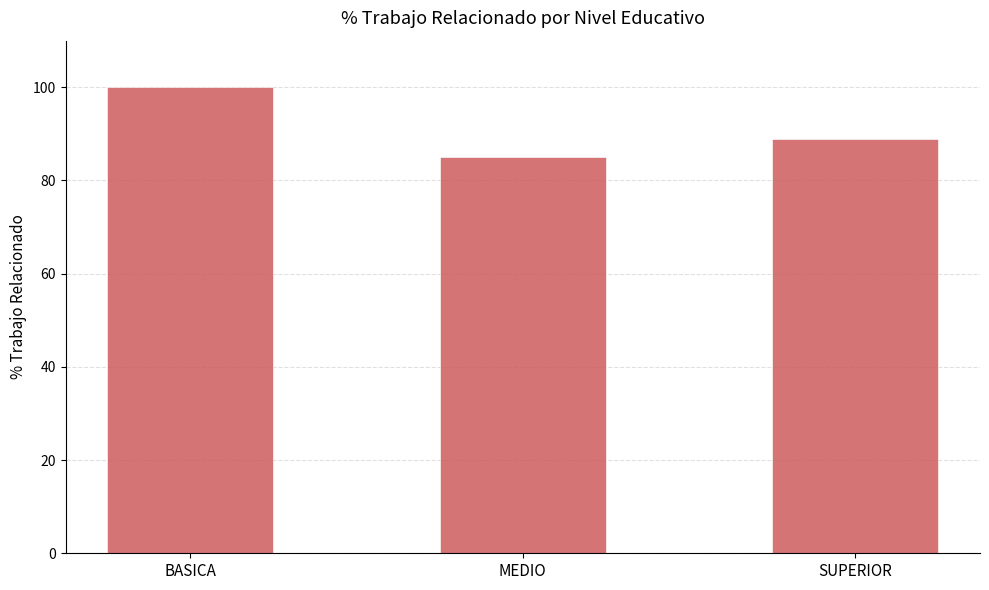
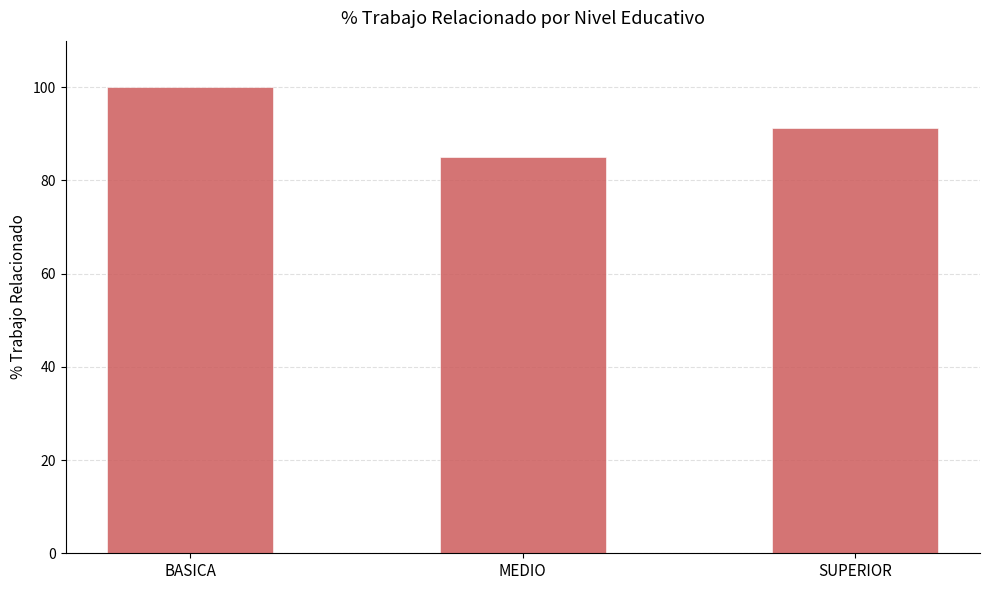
  {
    "BASICA": 100,
    "MEDIO": 85,
-   "SUPERIOR": 89
+   "SUPERIOR": 91
  }
